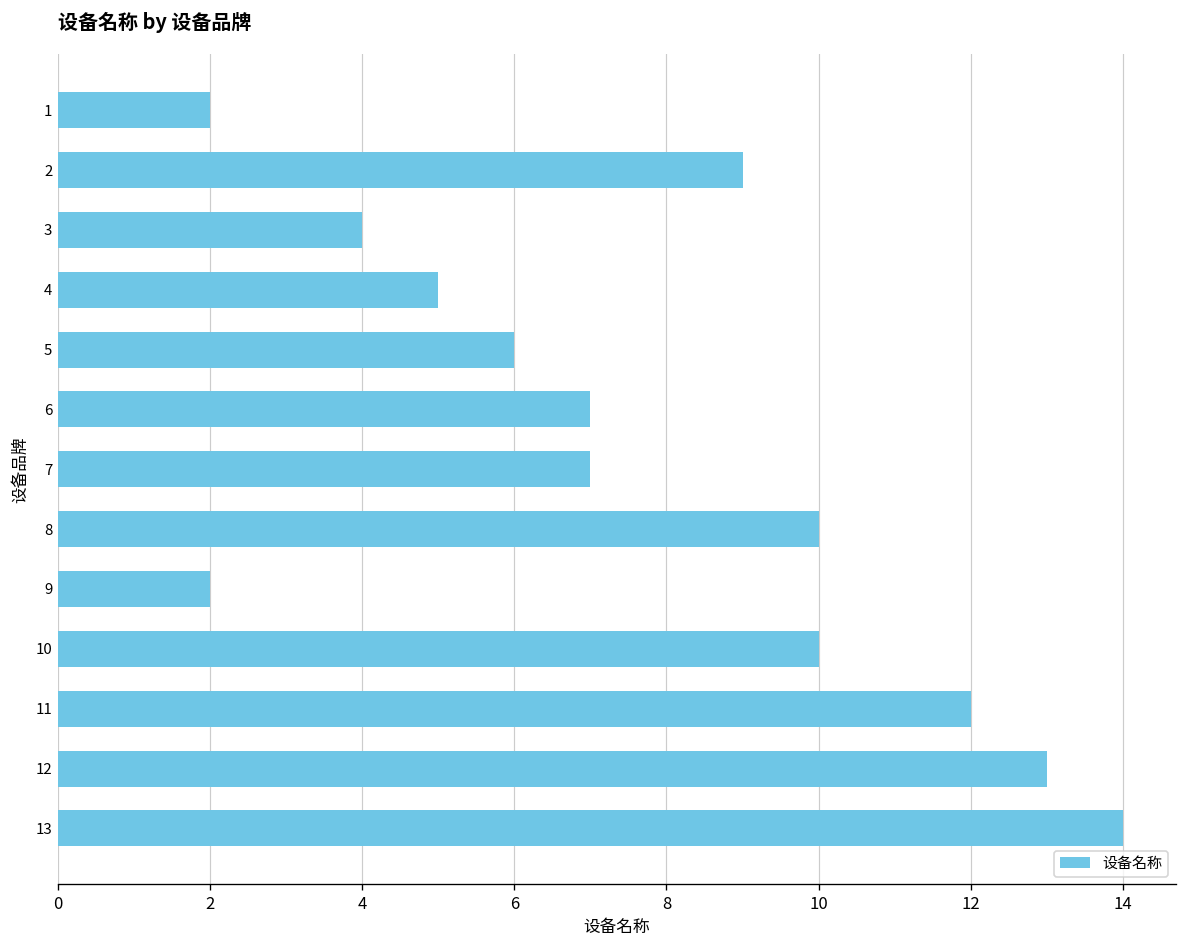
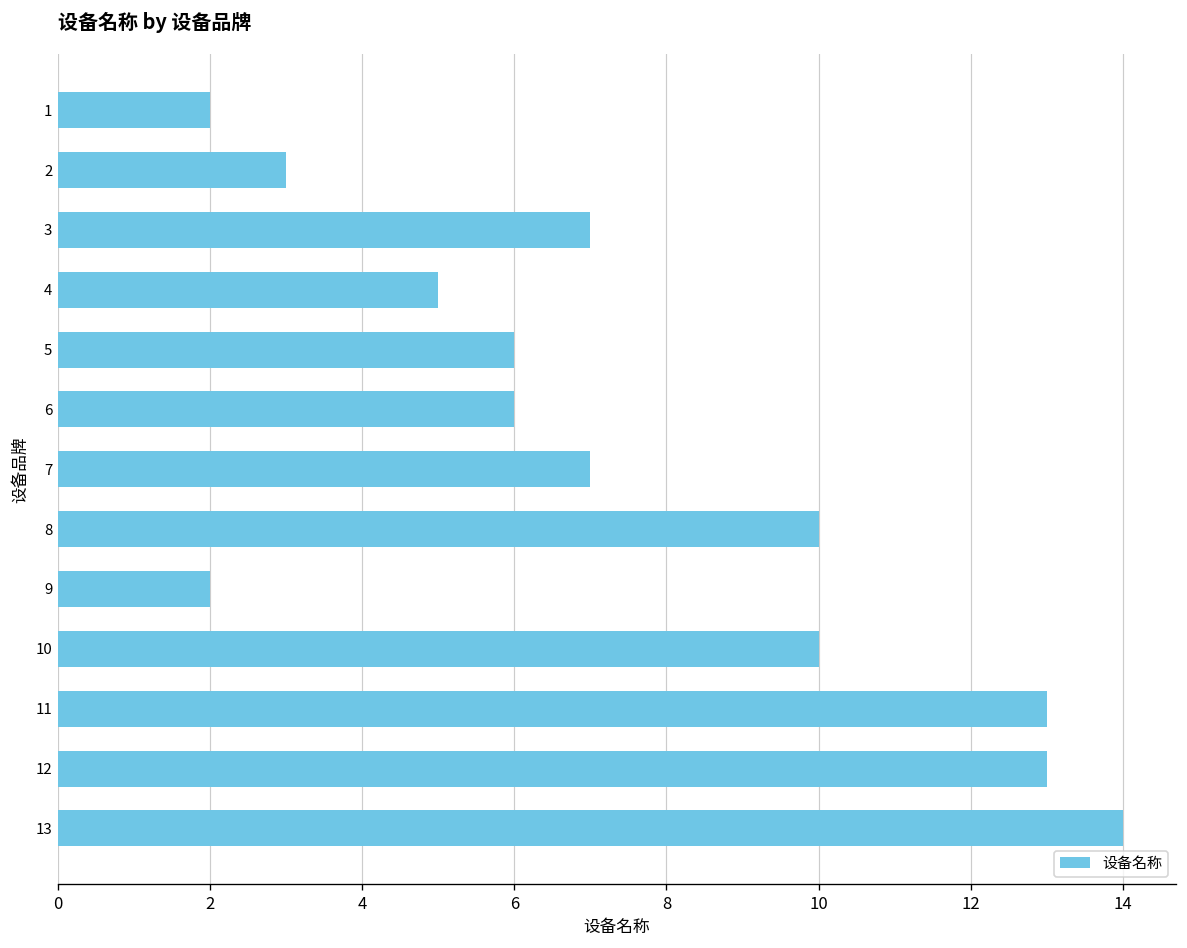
  {
    "1": 2,
-   "2": 9,
-   "3": 4,
+   "2": 3,
+   "3": 7,
    "4": 5,
    "5": 6,
-   "6": 7,
+   "6": 6,
    "7": 7,
    "8": 10,
    "9": 2,
    "10": 10,
-   "11": 12,
+   "11": 13,
    "12": 13,
    "13": 14
  }
